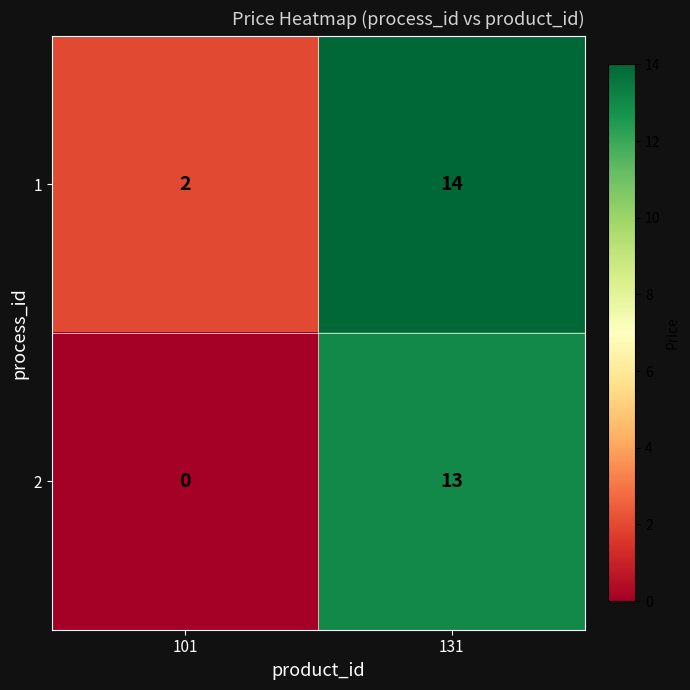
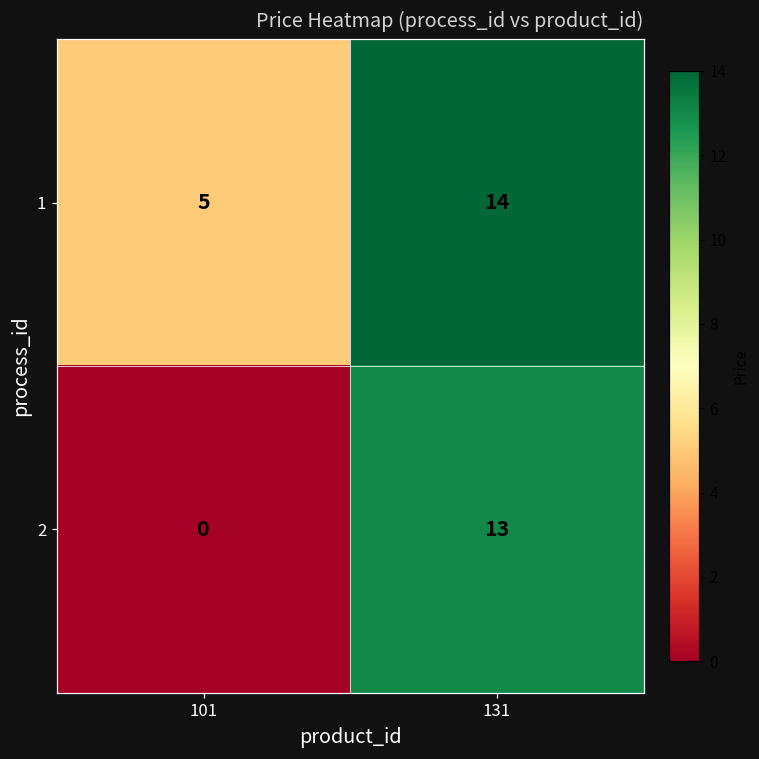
  {
    "1": {
-     "101": 2,
+     "101": 5,
      "131": 14
    },
    "2": {
      "101": 0,
      "131": 13
    }
  }
